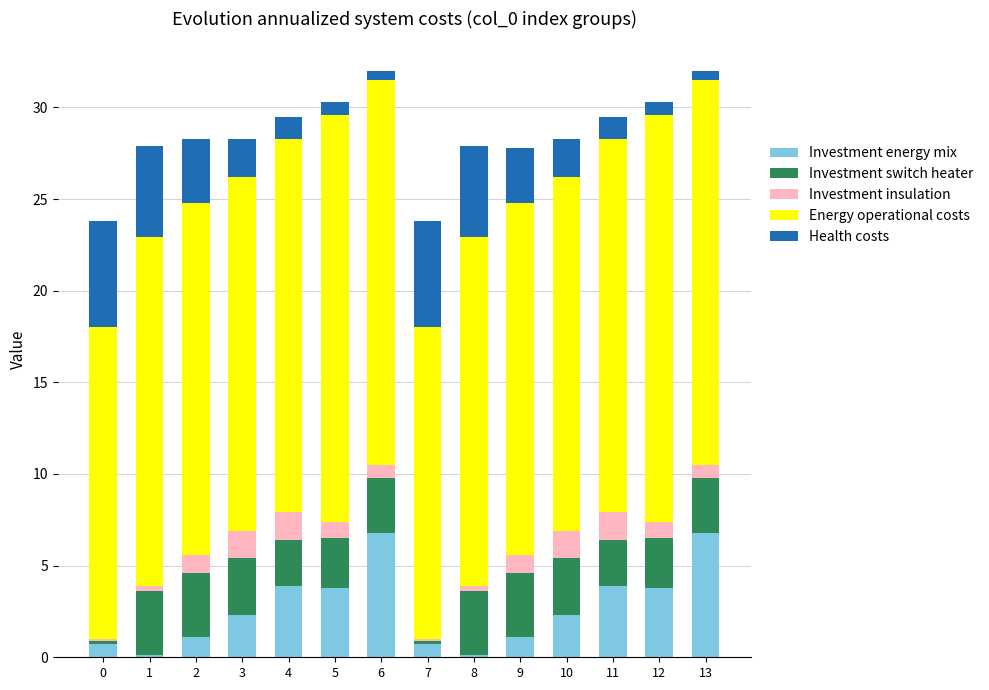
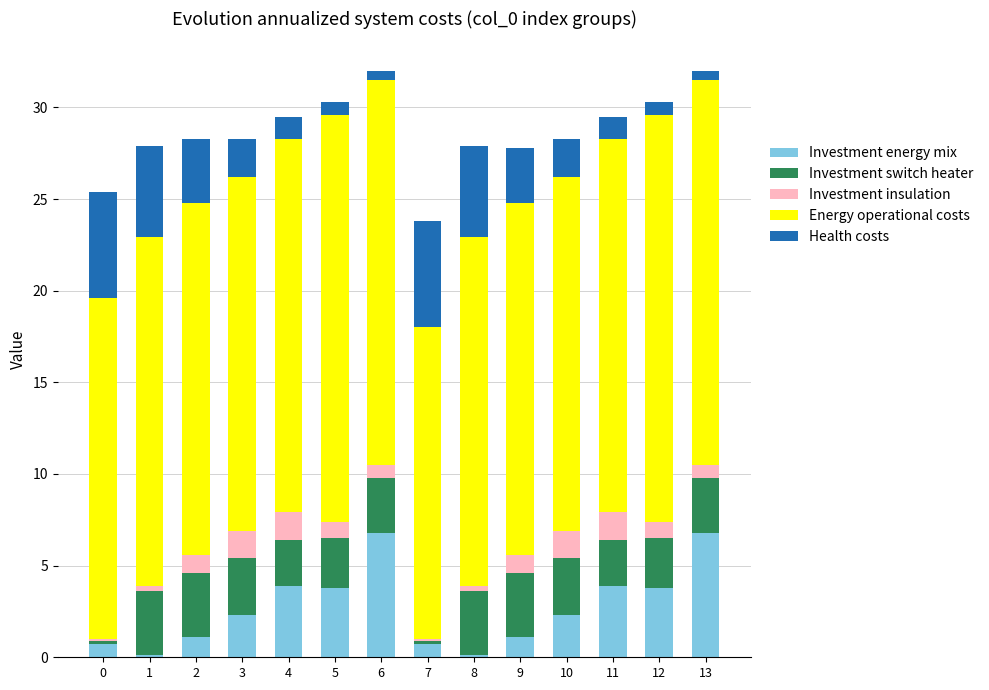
  {
    "Investment energy mix": {
      "0": 0.7,
      "2": 1.1,
      "3": 2.3,
      "4": 3.9,
      "5": 3.8,
      "6": 6.8,
      "7": 0.7,
      "9": 1.1,
      "10": 2.3,
      "11": 3.9,
      "12": 3.8,
      "13": 6.8
    },
    "Investment switch heater": {
      "0": 0.2,
      "1": 3.5,
      "2": 3.5,
      "3": 3.1,
      "4": 2.5,
      "5": 2.7,
      "6": 3.0,
      "7": 0.2,
      "8": 3.5,
      "9": 3.5,
      "10": 3.1,
      "11": 2.5,
      "12": 2.7,
      "13": 3.0
    },
    "Investment insulation": {
      "1": 0.3,
      "2": 1.0,
      "3": 1.5,
      "4": 1.5,
      "5": 0.9,
      "6": 0.7,
      "8": 0.3,
      "9": 1.0,
      "10": 1.5,
      "11": 1.5,
      "12": 0.9,
      "13": 0.7
    },
    "Energy operational costs": {
-     "0": 17.0,
+     "0": 18.6,
      "1": 19.0,
      "2": 19.2,
      "3": 19.3,
      "4": 20.4,
      "5": 22.2,
      "6": 21.0,
      "7": 17.0,
      "8": 19.0,
      "9": 19.2,
      "10": 19.3,
      "11": 20.4,
      "12": 22.2,
      "13": 21.0
    },
    "Health costs": {
      "0": 5.8,
      "1": 5.0,
      "2": 3.5,
      "3": 2.1,
      "4": 1.2,
      "5": 0.7,
      "6": 0.5,
      "7": 5.8,
      "8": 5.0,
      "9": 3.0,
      "10": 2.1,
      "11": 1.2,
      "12": 0.7,
      "13": 0.5
    }
  }
